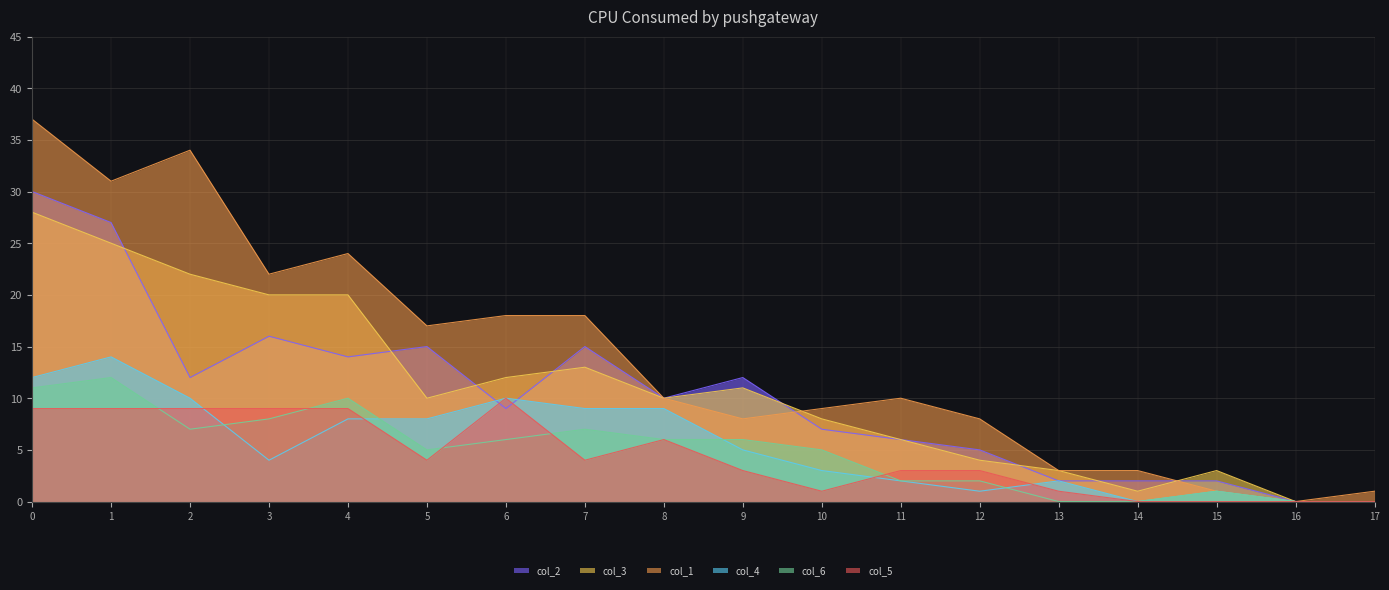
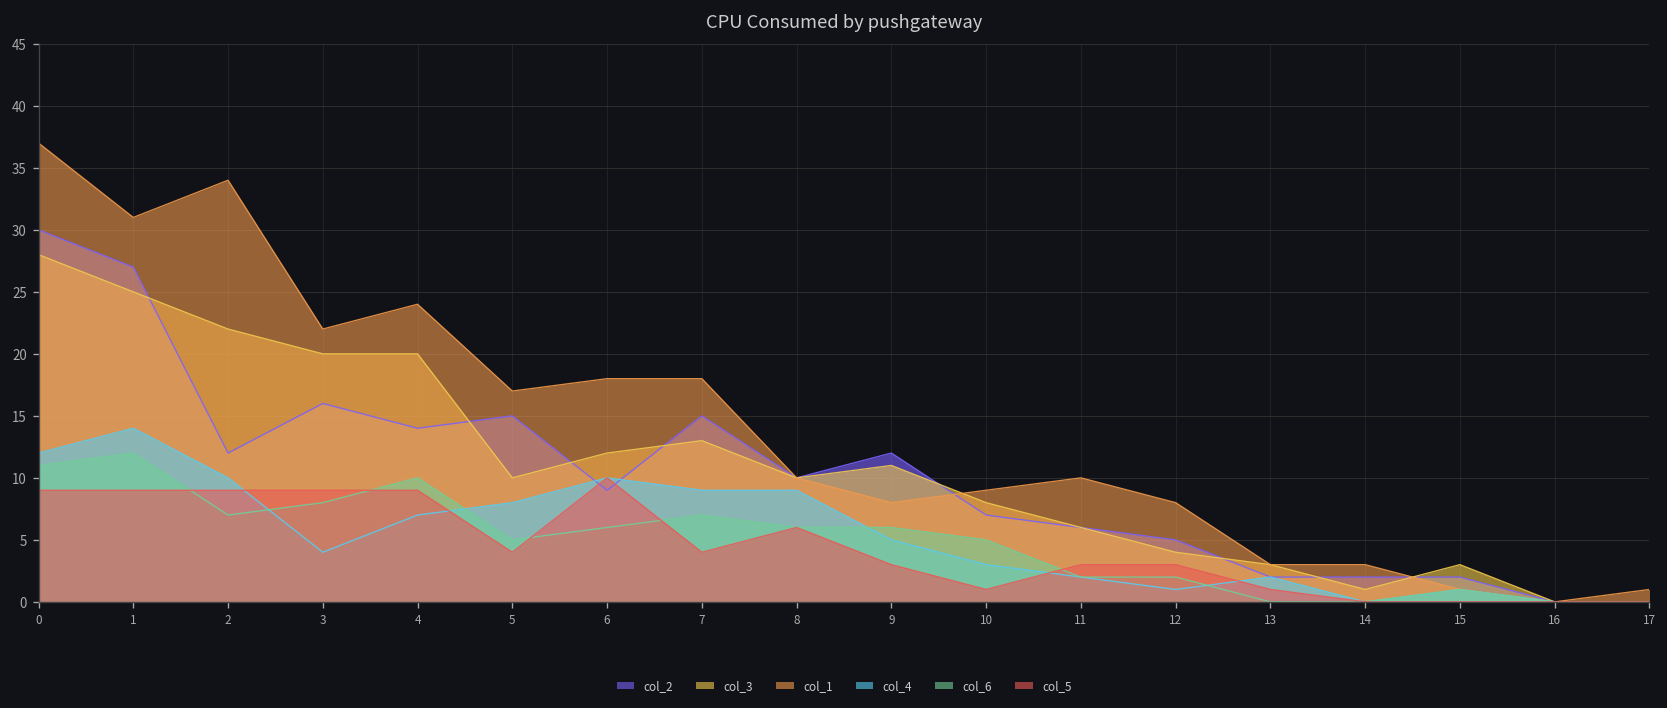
  {
    "col_2": {
      "0": 30,
      "1": 27,
      "2": 12,
      "3": 16,
      "4": 14,
      "5": 15,
      "6": 9,
      "7": 15,
      "9": 12,
      "10": 7,
      "12": 5,
      "14": 2,
      "15": 2
    },
    "col_4": {
      "0": 12,
      "1": 14,
      "2": 10,
      "3": 4,
-     "4": 8,
+     "4": 7,
      "5": 8,
      "7": 9,
      "8": 9,
      "9": 5,
      "10": 3,
      "12": 1
    },
    "col_6": {
      "0": 11,
      "1": 12,
      "2": 7,
      "3": 8,
      "4": 10,
      "5": 5,
      "6": 6,
      "7": 7,
      "9": 6,
      "10": 5,
      "12": 2,
      "13": 0
    },
    "col_5": {
      "0": 9,
      "1": 9,
      "2": 9,
      "3": 9,
      "4": 9,
      "5": 4,
      "7": 4,
      "9": 3,
      "10": 1,
      "11": 3,
      "12": 3,
      "13": 1,
      "15": 0
    }
  }
